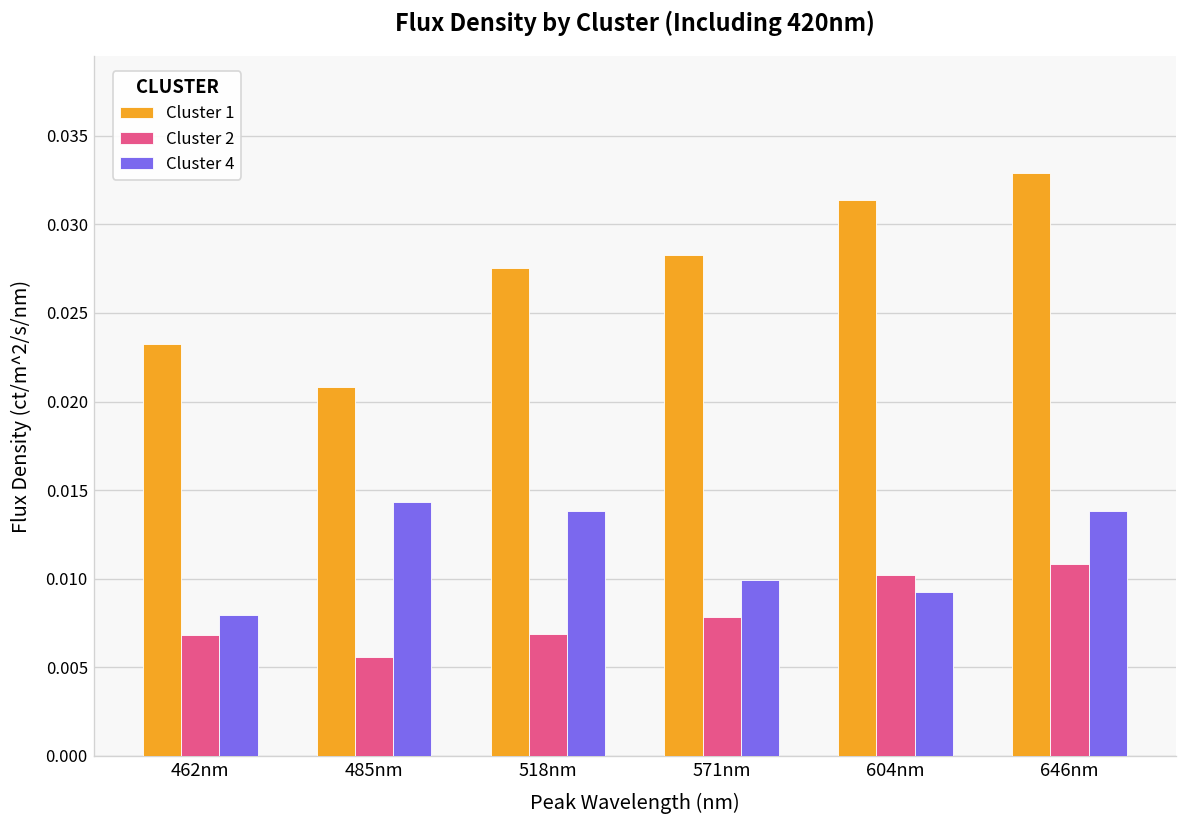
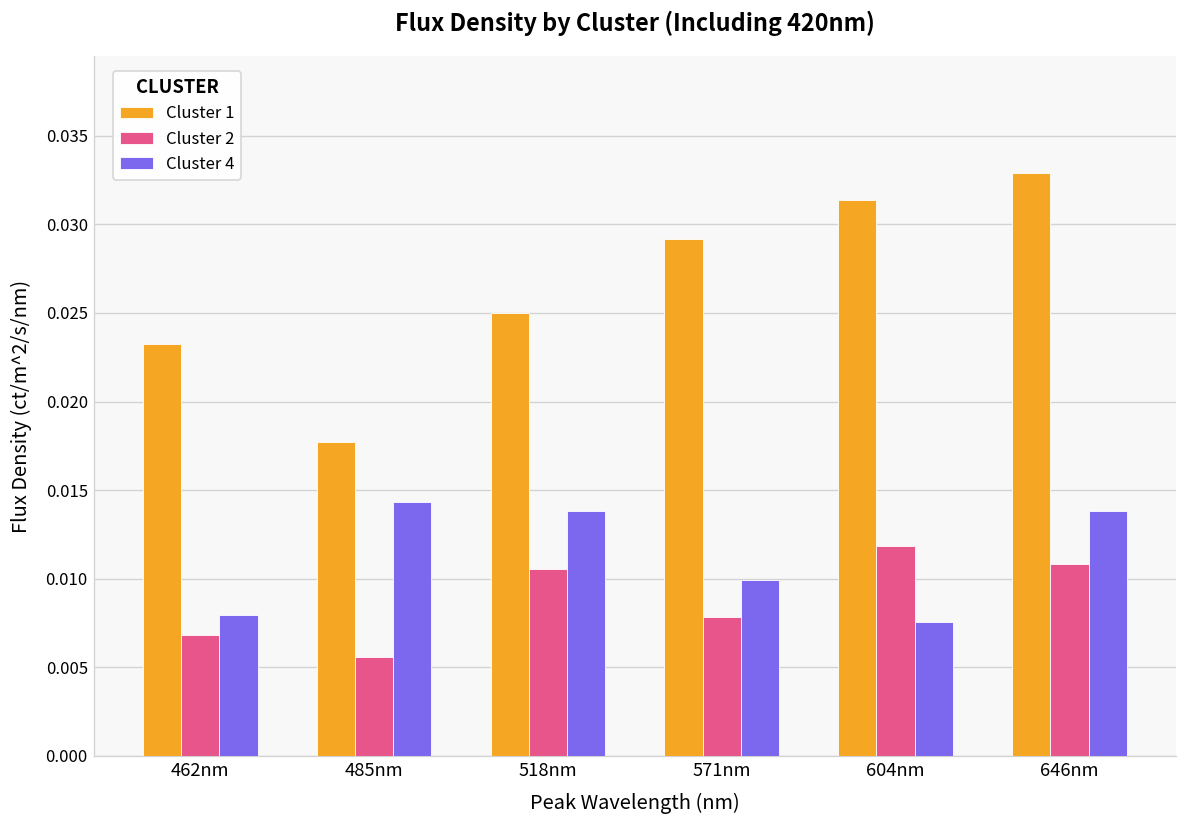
  {
    "Cluster 1": {
      "462nm": 0.0232,
-     "485nm": 0.0208,
-     "518nm": 0.0275,
-     "571nm": 0.0283,
+     "485nm": 0.0177,
+     "518nm": 0.0250,
+     "571nm": 0.0292,
      "604nm": 0.0314,
      "646nm": 0.0329
    },
    "Cluster 2": {
      "462nm": 0.0068,
      "485nm": 0.0056,
-     "518nm": 0.0069,
+     "518nm": 0.0106,
      "571nm": 0.0078,
-     "604nm": 0.0102,
+     "604nm": 0.0118,
      "646nm": 0.0109
    },
    "Cluster 4": {
      "462nm": 0.0080,
      "485nm": 0.0143,
      "518nm": 0.0138,
      "571nm": 0.0099,
-     "604nm": 0.0092,
+     "604nm": 0.0075,
      "646nm": 0.0138
    }
  }
